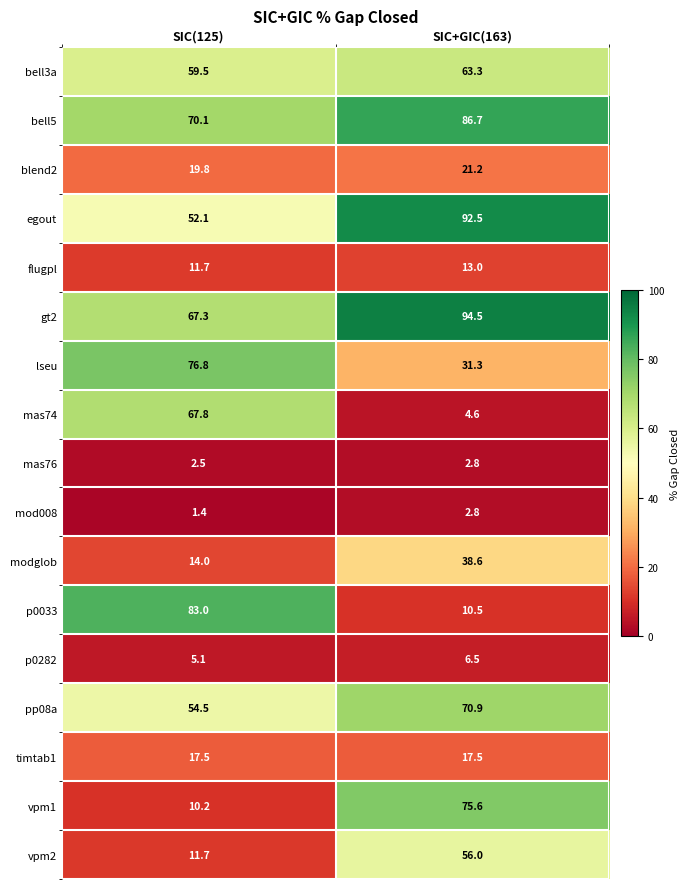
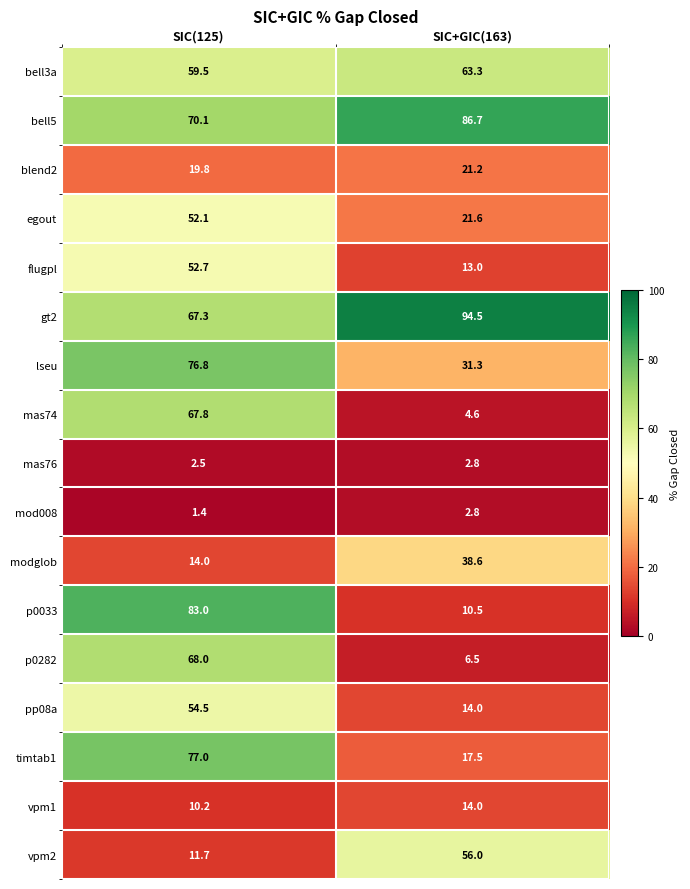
  {
    "bell3a": {
      "SIC(125)": 59.5,
      "SIC+GIC(163)": 63.3
    },
    "bell5": {
      "SIC(125)": 70.1,
      "SIC+GIC(163)": 86.7
    },
    "blend2": {
      "SIC(125)": 19.8,
      "SIC+GIC(163)": 21.2
    },
    "egout": {
      "SIC(125)": 52.1,
-     "SIC+GIC(163)": 92.5
+     "SIC+GIC(163)": 21.6
    },
    "flugpl": {
-     "SIC(125)": 11.7,
+     "SIC(125)": 52.7,
      "SIC+GIC(163)": 13.0
    },
    "gt2": {
      "SIC(125)": 67.3,
      "SIC+GIC(163)": 94.5
    },
    "lseu": {
      "SIC(125)": 76.8,
      "SIC+GIC(163)": 31.3
    },
    "mas74": {
      "SIC(125)": 67.8,
      "SIC+GIC(163)": 4.6
    },
    "mas76": {
      "SIC(125)": 2.5,
      "SIC+GIC(163)": 2.8
    },
    "mod008": {
      "SIC(125)": 1.4,
      "SIC+GIC(163)": 2.8
    },
    "modglob": {
      "SIC(125)": 14.0,
      "SIC+GIC(163)": 38.6
    },
    "p0033": {
      "SIC(125)": 83.0,
      "SIC+GIC(163)": 10.5
    },
    "p0282": {
-     "SIC(125)": 5.1,
+     "SIC(125)": 68.0,
      "SIC+GIC(163)": 6.5
    },
    "pp08a": {
      "SIC(125)": 54.5,
-     "SIC+GIC(163)": 70.9
+     "SIC+GIC(163)": 14.0
    },
    "timtab1": {
-     "SIC(125)": 17.5,
+     "SIC(125)": 77.0,
      "SIC+GIC(163)": 17.5
    },
    "vpm1": {
      "SIC(125)": 10.2,
-     "SIC+GIC(163)": 75.6
+     "SIC+GIC(163)": 14.0
    },
    "vpm2": {
      "SIC(125)": 11.7,
      "SIC+GIC(163)": 56.0
    }
  }
